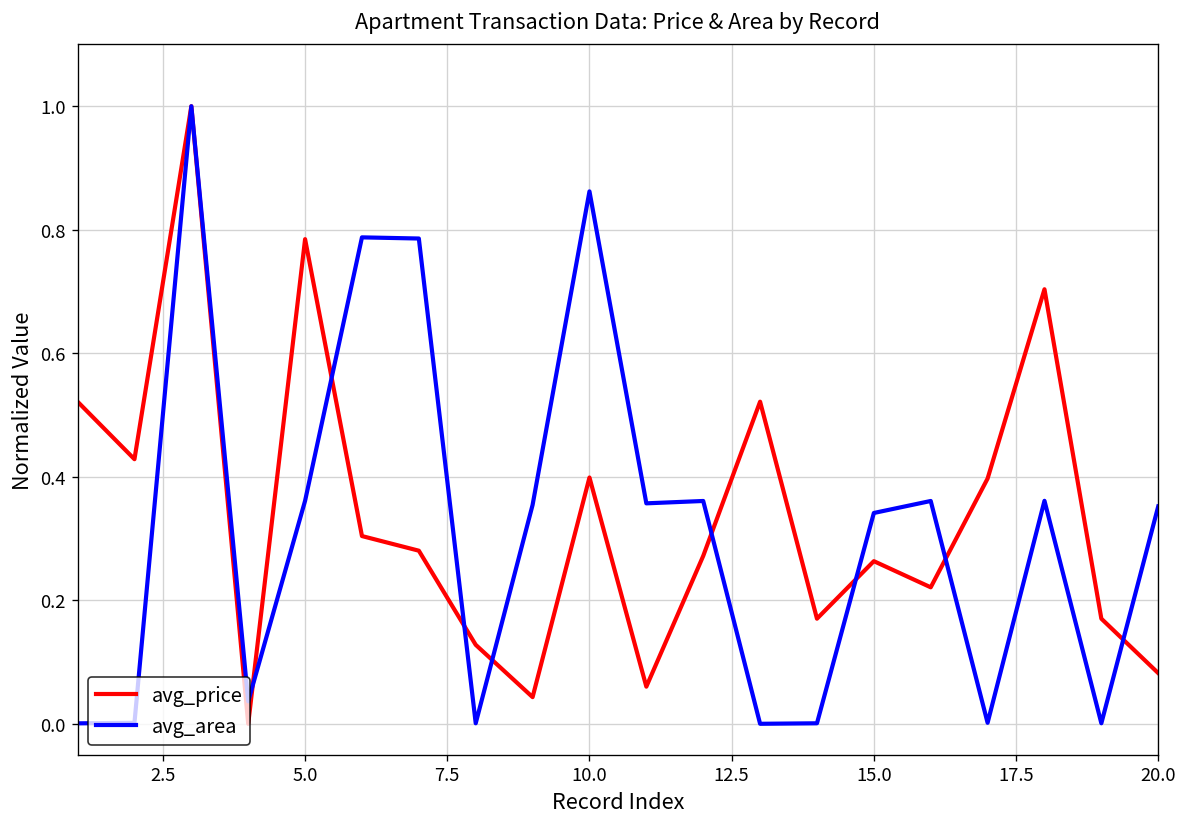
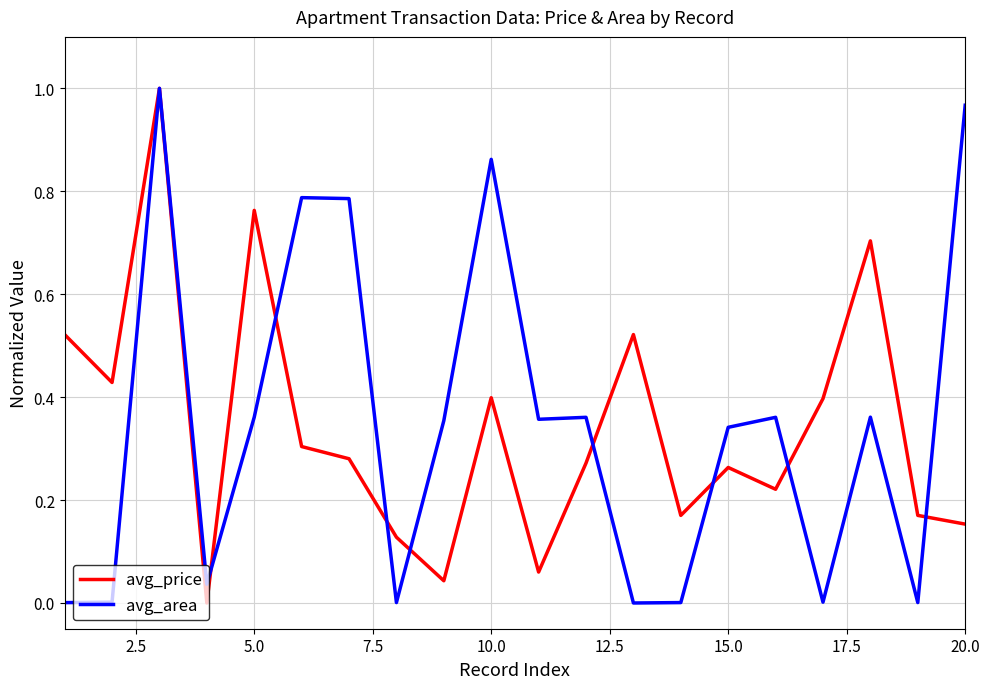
  {
    "avg_price": {
-     "5.0": 0.78,
+     "5.0": 0.76,
      "10.0": 0.40,
      "15.0": 0.26,
-     "20.0": 0.08
+     "20.0": 0.15
    },
    "avg_area": {
      "5.0": 0.36,
      "10.0": 0.86,
      "15.0": 0.34,
-     "20.0": 0.35
+     "20.0": 0.97
    }
  }
